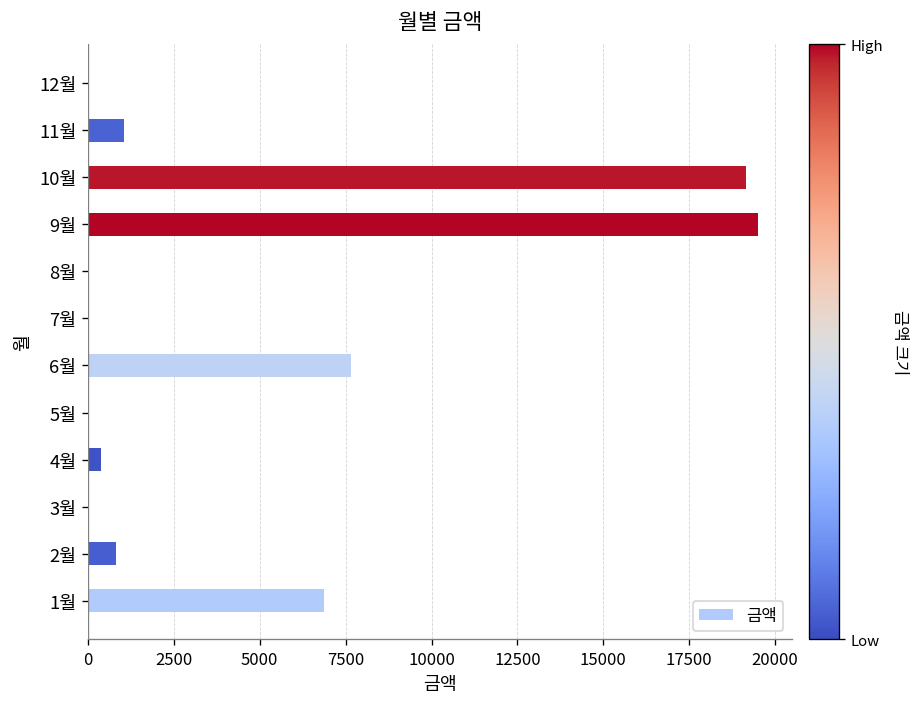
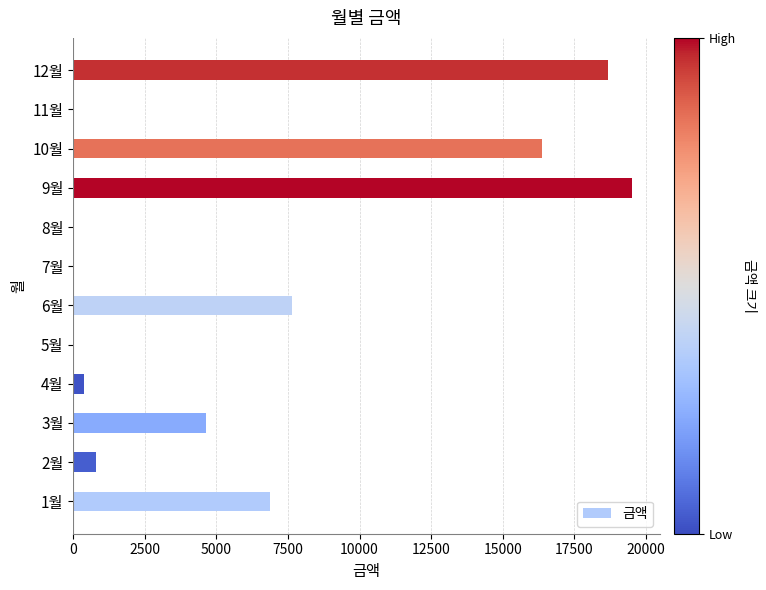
  {
-   "12월": 0,
-   "11월": 1000,
-   "10월": 19200,
+   "12월": 18700,
+   "11월": 0,
+   "10월": 16400,
    "9월": 19500,
    "8월": 0,
    "7월": 0,
    "6월": 7700,
    "5월": 0,
    "4월": 400,
-   "3월": 0,
+   "3월": 4600,
    "2월": 800,
    "1월": 6900
  }
